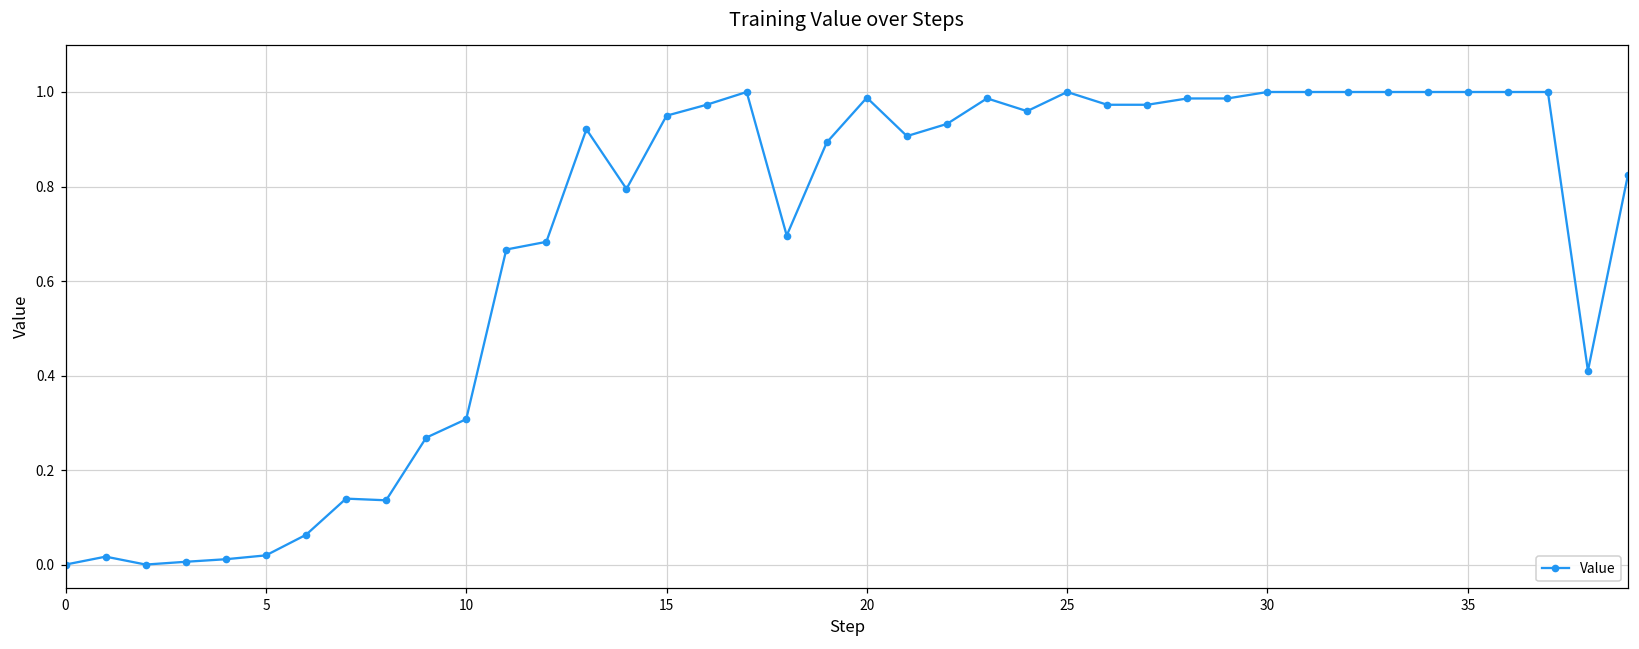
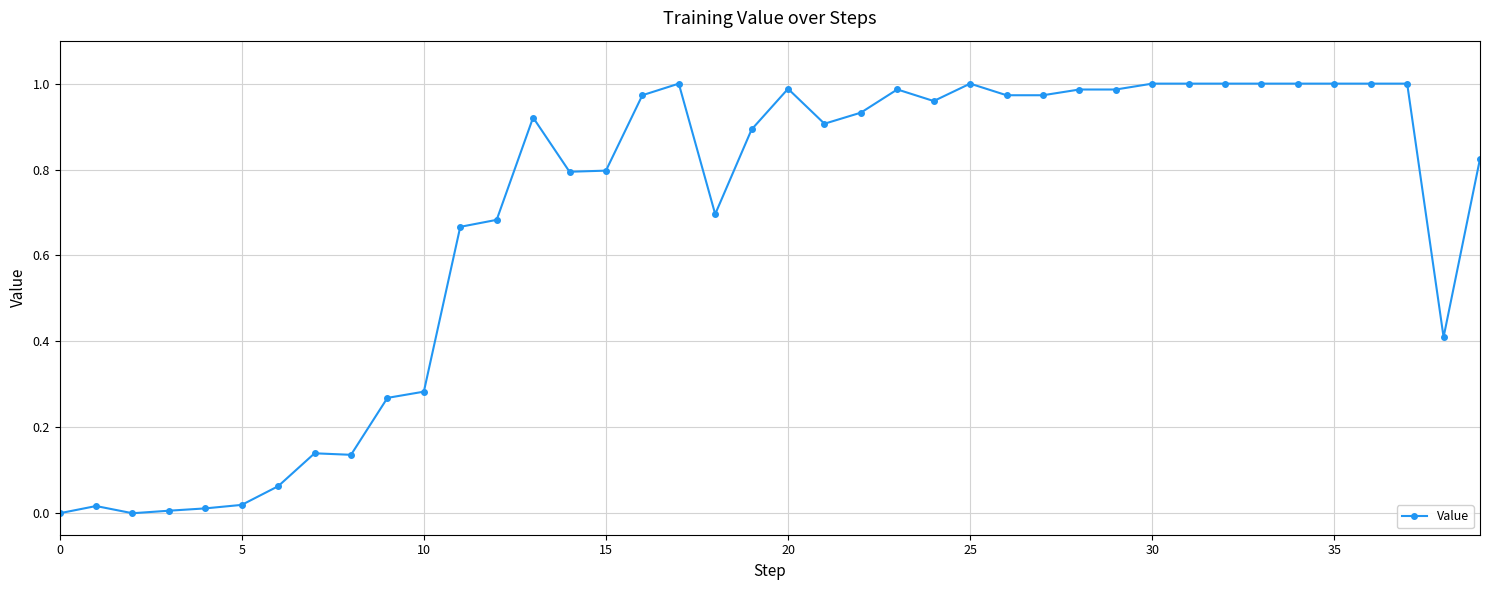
  {
    "0": 0.00,
    "5": 0.02,
-   "10": 0.31,
-   "15": 0.95,
+   "10": 0.28,
+   "15": 0.80,
    "20": 0.99,
    "25": 1.00,
    "30": 1.00,
    "35": 1.00
  }
